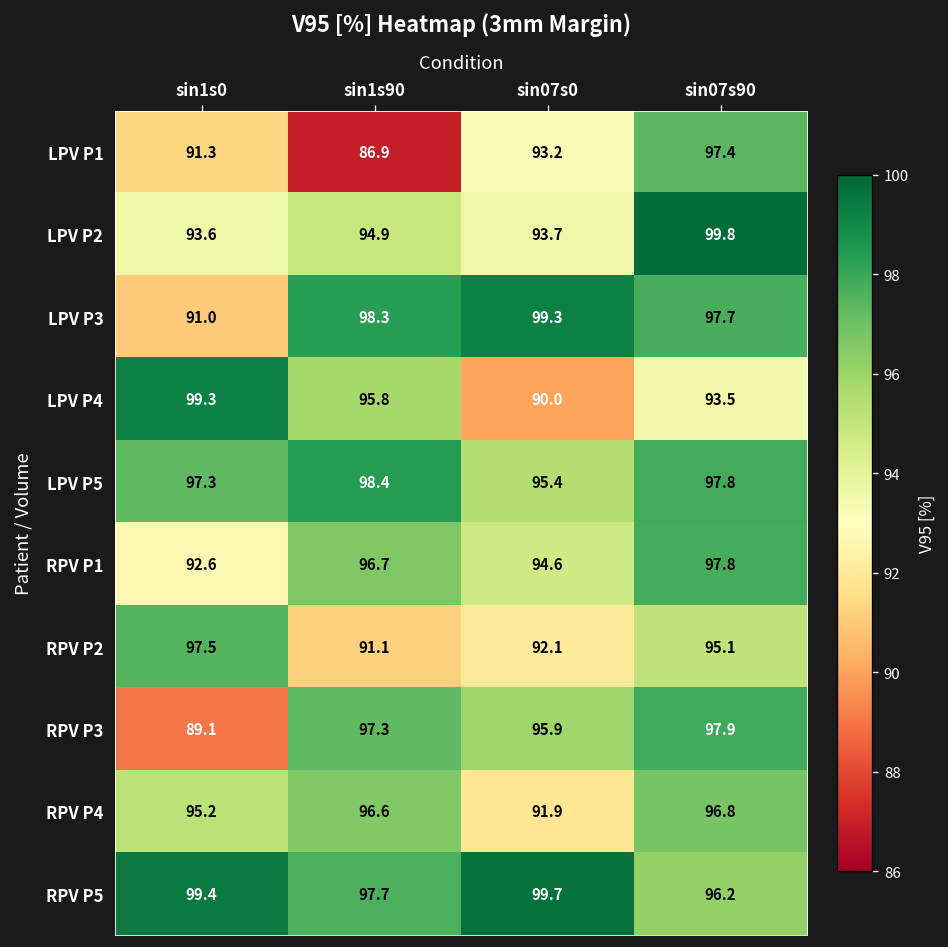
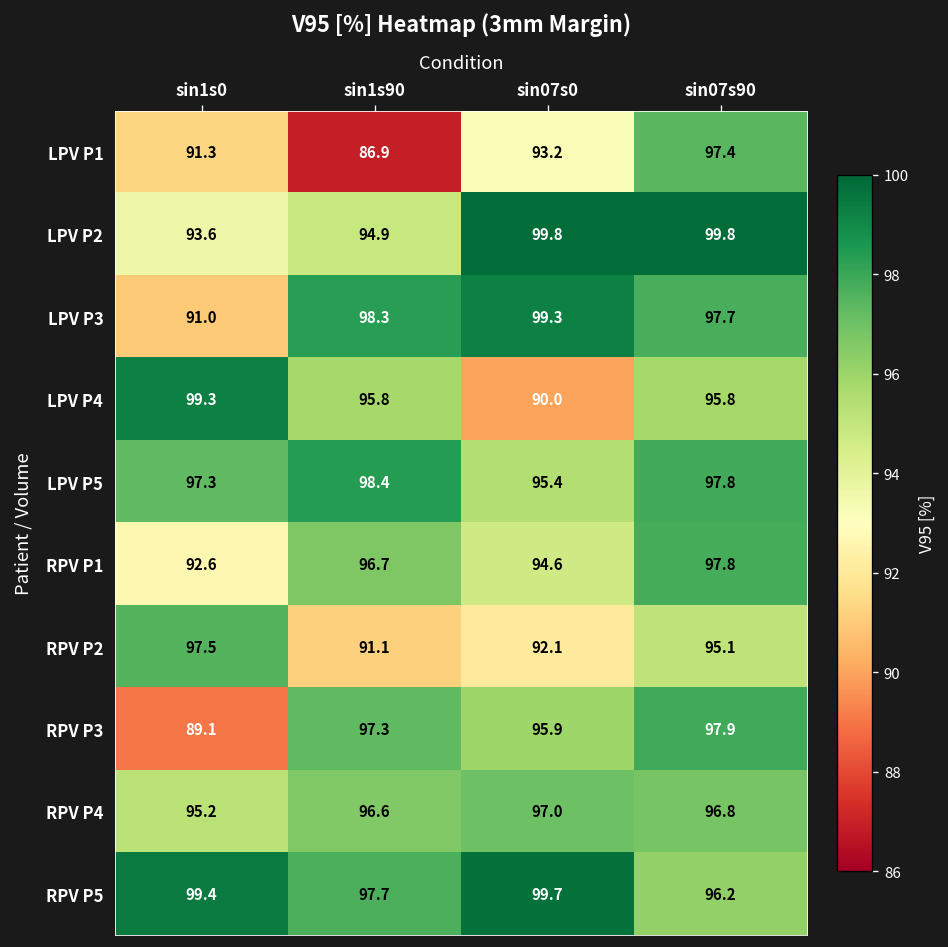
  {
    "LPV P1": {
      "sin1s0": 91.3,
      "sin1s90": 86.9,
      "sin07s0": 93.2,
      "sin07s90": 97.4
    },
    "LPV P2": {
      "sin1s0": 93.6,
      "sin1s90": 94.9,
-     "sin07s0": 93.7,
+     "sin07s0": 99.8,
      "sin07s90": 99.8
    },
    "LPV P3": {
      "sin1s0": 91.0,
      "sin1s90": 98.3,
      "sin07s0": 99.3,
      "sin07s90": 97.7
    },
    "LPV P4": {
      "sin1s0": 99.3,
      "sin1s90": 95.8,
      "sin07s0": 90.0,
-     "sin07s90": 93.5
+     "sin07s90": 95.8
    },
    "LPV P5": {
      "sin1s0": 97.3,
      "sin1s90": 98.4,
      "sin07s0": 95.4,
      "sin07s90": 97.8
    },
    "RPV P1": {
      "sin1s0": 92.6,
      "sin1s90": 96.7,
      "sin07s0": 94.6,
      "sin07s90": 97.8
    },
    "RPV P2": {
      "sin1s0": 97.5,
      "sin1s90": 91.1,
      "sin07s0": 92.1,
      "sin07s90": 95.1
    },
    "RPV P3": {
      "sin1s0": 89.1,
      "sin1s90": 97.3,
      "sin07s0": 95.9,
      "sin07s90": 97.9
    },
    "RPV P4": {
      "sin1s0": 95.2,
      "sin1s90": 96.6,
-     "sin07s0": 91.9,
+     "sin07s0": 97.0,
      "sin07s90": 96.8
    },
    "RPV P5": {
      "sin1s0": 99.4,
      "sin1s90": 97.7,
      "sin07s0": 99.7,
      "sin07s90": 96.2
    }
  }
